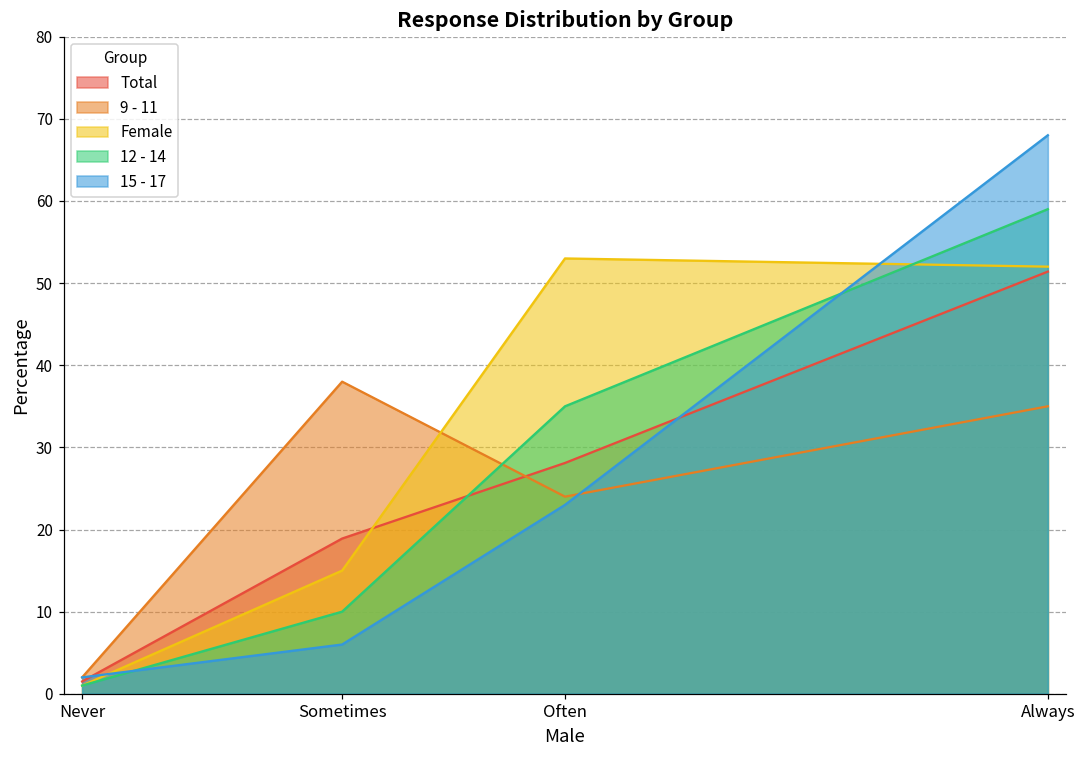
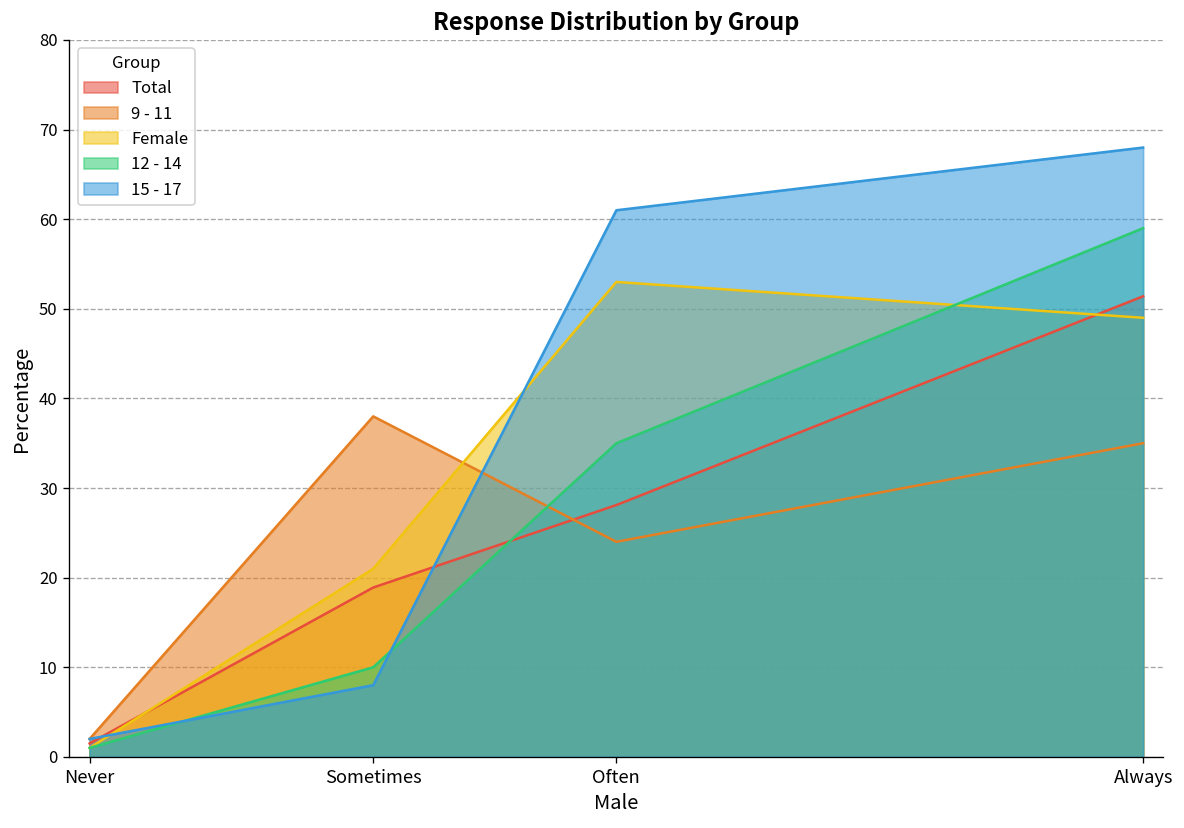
  {
    "Female": {
-     "Sometimes": 15,
+     "Sometimes": 21,
      "Often": 53,
-     "Always": 52
+     "Always": 49
    },
    "12 - 14": {
      "Sometimes": 10,
      "Often": 35,
      "Always": 59
    },
    "15 - 17": {
-     "Sometimes": 6,
-     "Often": 23,
+     "Sometimes": 8,
+     "Often": 61,
      "Always": 68
    }
  }
